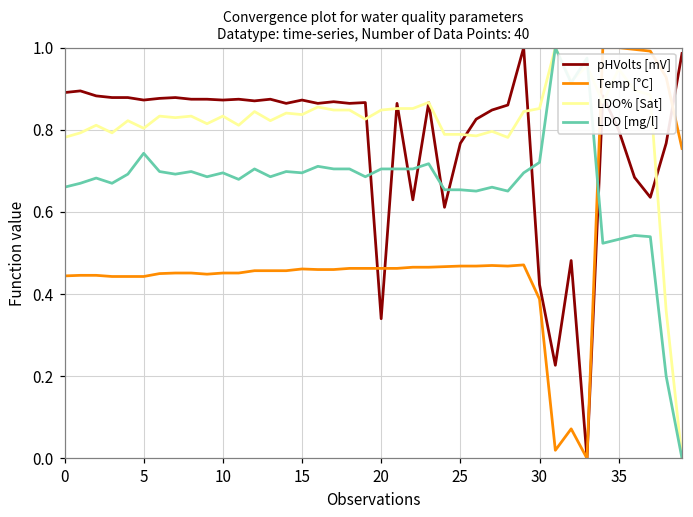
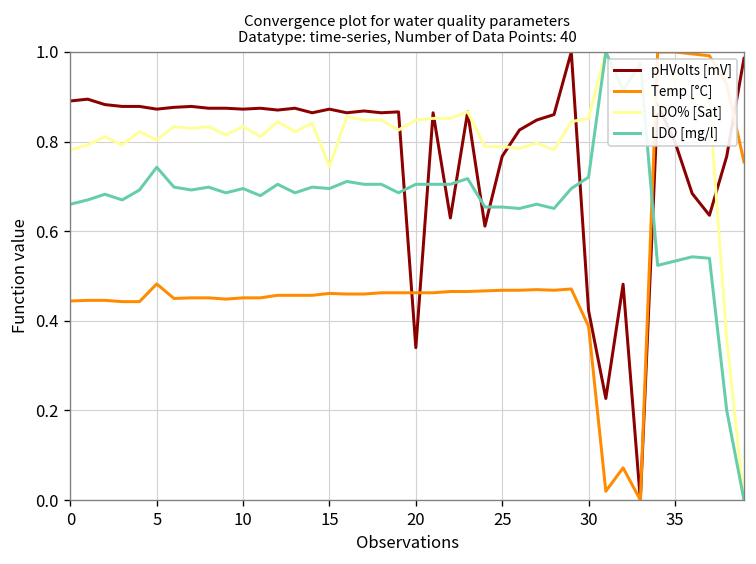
  {
    "pHVolts [mV]": {
      "0": 0.89,
      "5": 0.87,
      "10": 0.87,
      "15": 0.87,
      "20": 0.34,
      "25": 0.77,
      "30": 0.42,
      "35": 0.80
    },
    "Temp [°C]": {
      "0": 0.44,
-     "5": 0.44,
+     "5": 0.48,
      "10": 0.45,
      "15": 0.46,
      "20": 0.46,
      "25": 0.47,
      "30": 0.39,
      "35": 1.00
    },
    "LDO% [Sat]": {
      "0": 0.78,
      "5": 0.80,
      "10": 0.83,
-     "15": 0.84,
+     "15": 0.74,
      "20": 0.85,
      "25": 0.79,
      "30": 0.85
    },
    "LDO [mg/l]": {
      "0": 0.66,
      "5": 0.74,
      "10": 0.70,
      "15": 0.70,
      "20": 0.70,
      "25": 0.65,
      "30": 0.72,
      "35": 0.53
    }
  }
